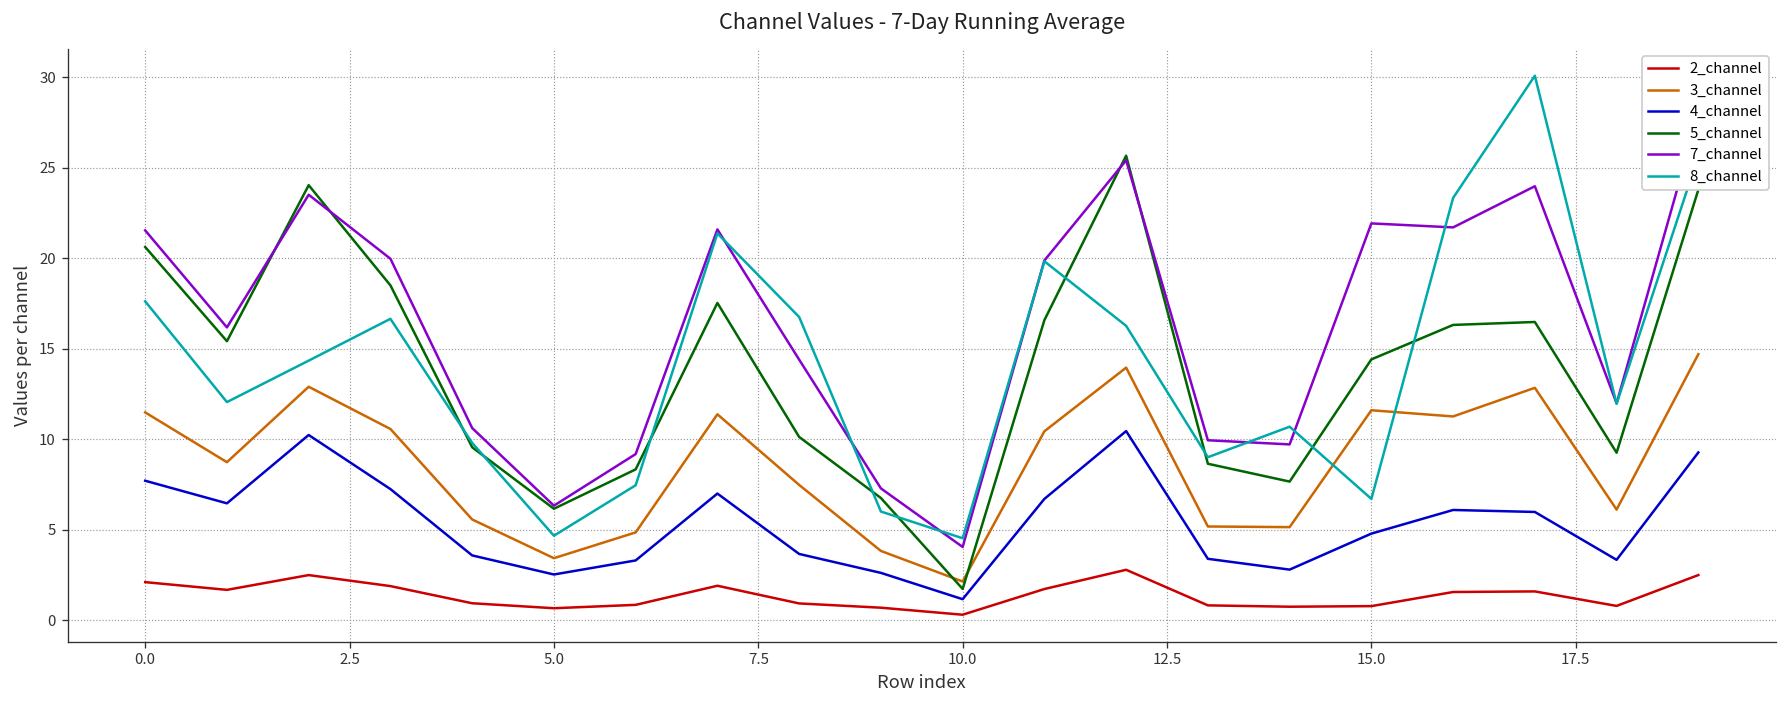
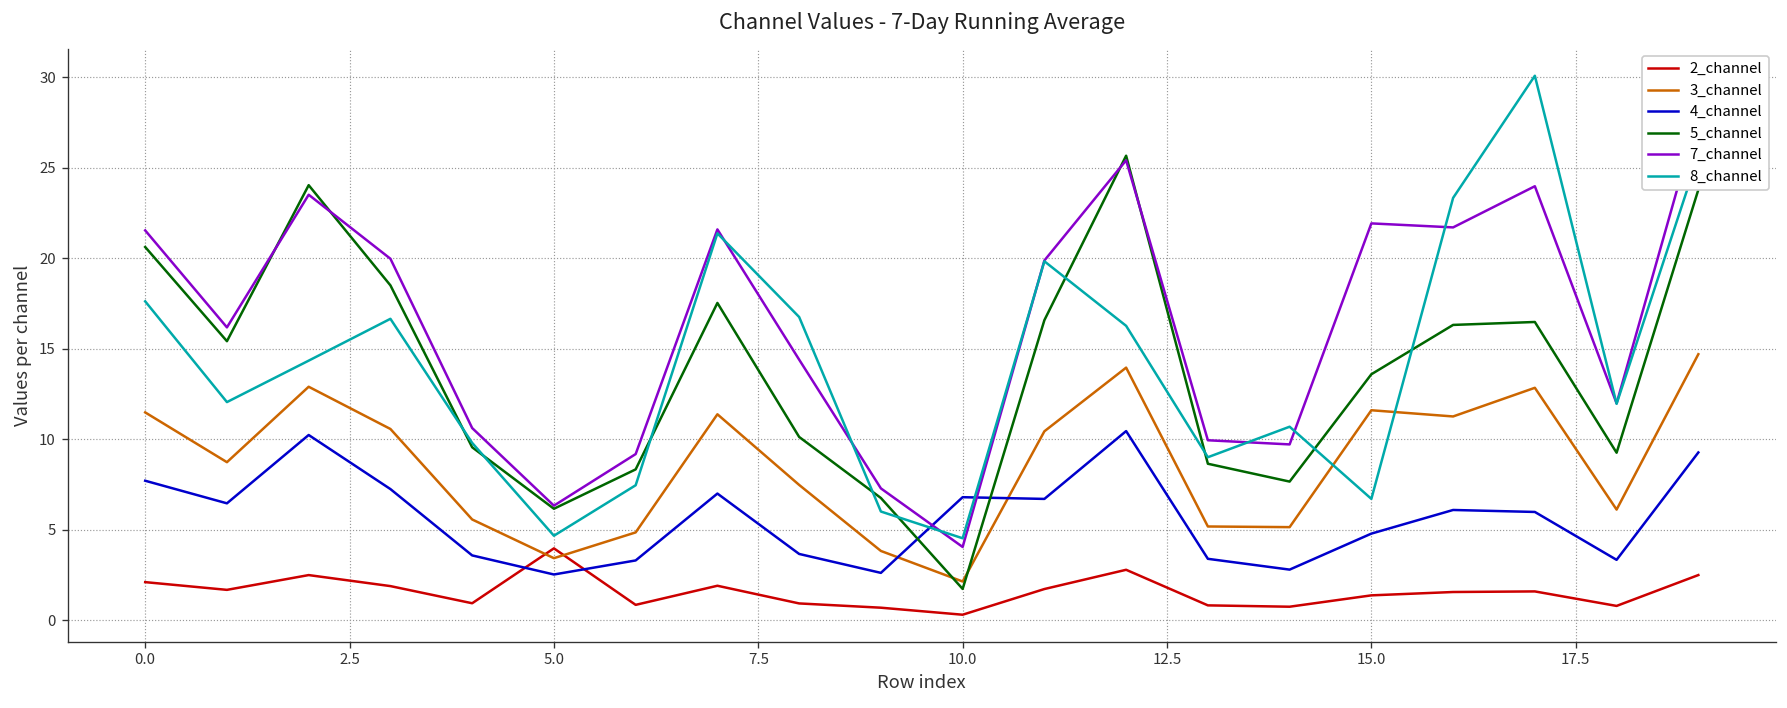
  {
    "2_channel": {
      "0.0": 2.1,
-     "5.0": 0.7,
+     "5.0": 4.0,
      "10.0": 0.3,
-     "15.0": 0.8
+     "15.0": 1.4
    },
    "3_channel": {
      "0.0": 11.5,
      "5.0": 3.4,
      "10.0": 2.1,
      "15.0": 11.6
    },
    "4_channel": {
      "0.0": 7.7,
      "5.0": 2.5,
-     "10.0": 1.2,
+     "10.0": 6.8,
      "15.0": 4.8
    },
    "5_channel": {
      "0.0": 20.6,
      "5.0": 6.2,
      "10.0": 1.7,
-     "15.0": 14.4
+     "15.0": 13.6
    },
    "7_channel": {
      "0.0": 21.5,
      "5.0": 6.3,
      "10.0": 4.0,
      "15.0": 21.9
    },
    "8_channel": {
      "0.0": 17.6,
      "5.0": 4.7,
      "10.0": 4.5,
      "15.0": 6.7
    }
  }
